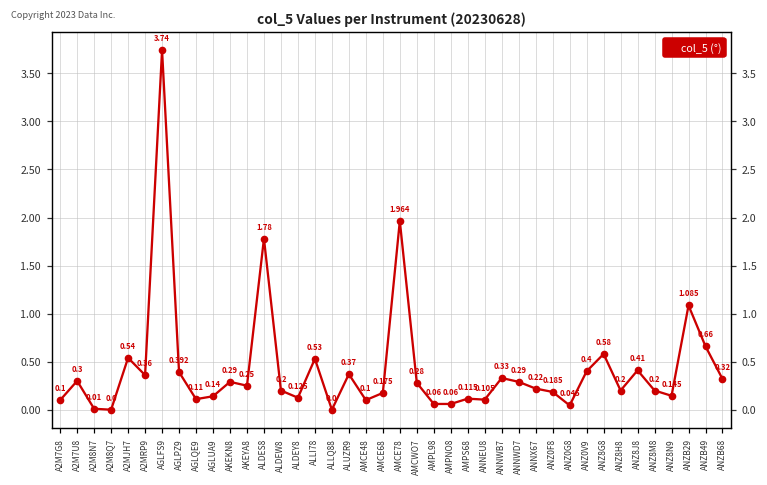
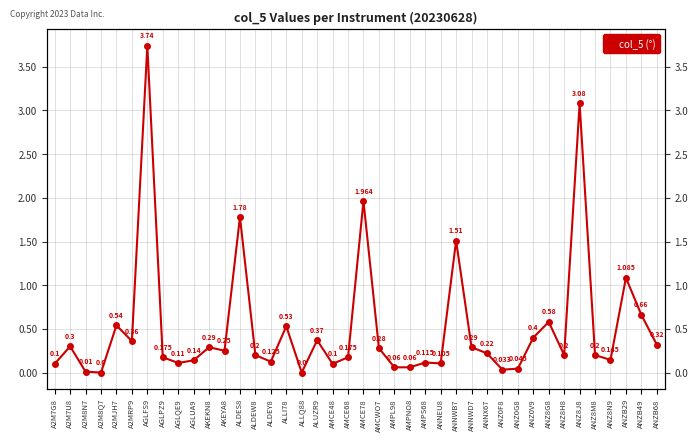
  {
    "A2M7G8": 0.1,
    "A2M7U8": 0.3,
    "A2M8N7": 0.01,
    "A2M8Q7": 0.0,
    "A2MJH7": 0.54,
    "A2MRP9": 0.36,
    "AGLFS9": 3.74,
-   "AGLPZ9": 0.392,
+   "AGLPZ9": 0.175,
    "AGLQE9": 0.11,
    "AGLUA9": 0.14,
    "AKEKN8": 0.29,
    "AKEYA8": 0.25,
    "ALDES8": 1.78,
    "ALDEW8": 0.2,
    "ALDEY8": 0.125,
    "ALLI78": 0.53,
    "ALLQ88": 0.0,
    "ALUZR9": 0.37,
    "AMCE48": 0.1,
    "AMCE68": 0.175,
    "AMCE78": 1.964,
    "AMCWO7": 0.28,
    "AMPL98": 0.06,
    "AMPNO8": 0.06,
-   "ANNWB7": 0.33,
+   "ANNWB7": 1.51,
    "ANNWD7": 0.29,
    "ANNX67": 0.22,
-   "ANZ0F8": 0.185,
+   "ANZ0F8": 0.033,
    "ANZ0G8": 0.045,
    "ANZ0V9": 0.4,
    "ANZ8G8": 0.58,
    "ANZ8H8": 0.2,
-   "ANZ8J8": 0.41,
+   "ANZ8J8": 3.08,
    "ANZ8M8": 0.2,
    "ANZ8N9": 0.145,
    "ANZB29": 1.085,
    "ANZB49": 0.66,
    "ANZB68": 0.32
  }
